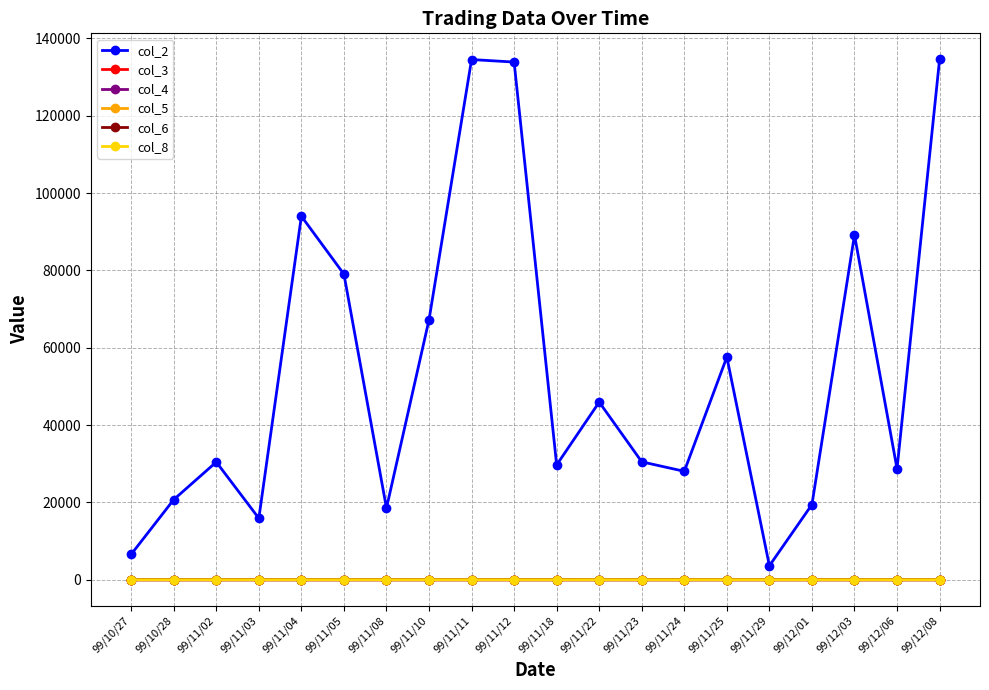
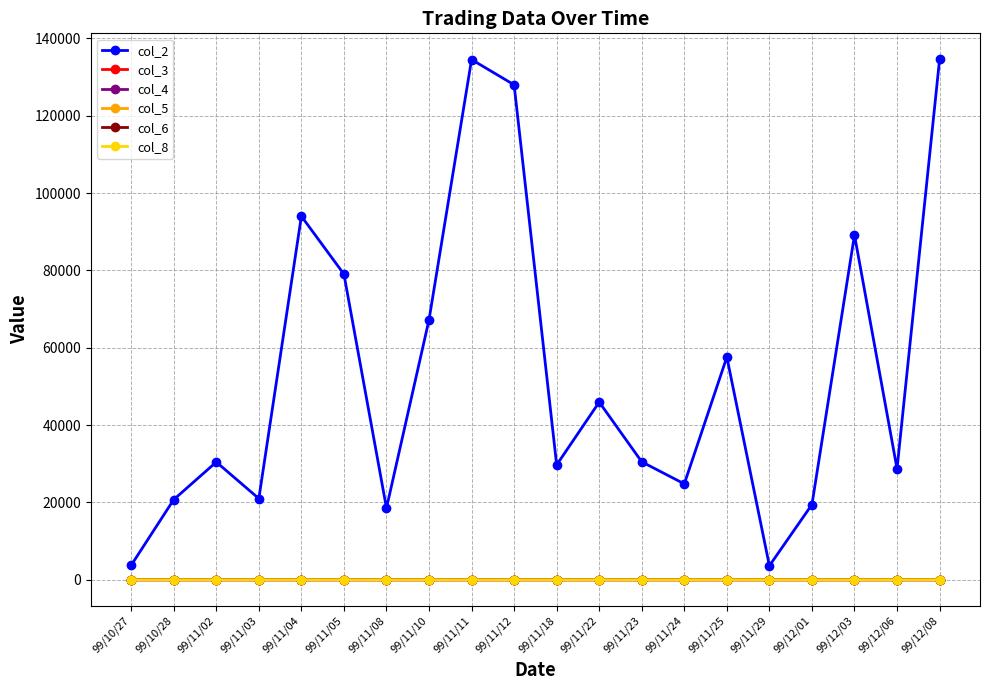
  {
    "col_2": {
-     "99/10/27": 7000,
+     "99/10/27": 4000,
      "99/10/28": 21000,
      "99/11/02": 30000,
-     "99/11/03": 16000,
+     "99/11/03": 21000,
      "99/11/04": 94000,
      "99/11/05": 79000,
      "99/11/08": 19000,
      "99/11/10": 67000,
      "99/11/11": 135000,
-     "99/11/12": 134000,
+     "99/11/12": 128000,
      "99/11/18": 30000,
      "99/11/22": 46000,
      "99/11/23": 31000,
-     "99/11/24": 28000,
+     "99/11/24": 25000,
      "99/11/25": 58000,
      "99/11/29": 4000,
      "99/12/01": 19000,
      "99/12/03": 89000,
      "99/12/06": 29000,
      "99/12/08": 135000
    },
    "col_8": {
      "99/10/27": 0,
      "99/10/28": 0,
      "99/11/02": 0,
      "99/11/03": 0,
      "99/11/04": 0,
      "99/11/05": 0,
      "99/11/08": 0,
      "99/11/10": 0,
      "99/11/11": 0,
      "99/11/12": 0,
      "99/11/18": 0,
      "99/11/22": 0,
      "99/11/23": 0,
      "99/11/24": 0,
      "99/11/25": 0,
      "99/11/29": 0,
      "99/12/01": 0,
      "99/12/03": 0,
      "99/12/06": 0,
      "99/12/08": 0
    }
  }
